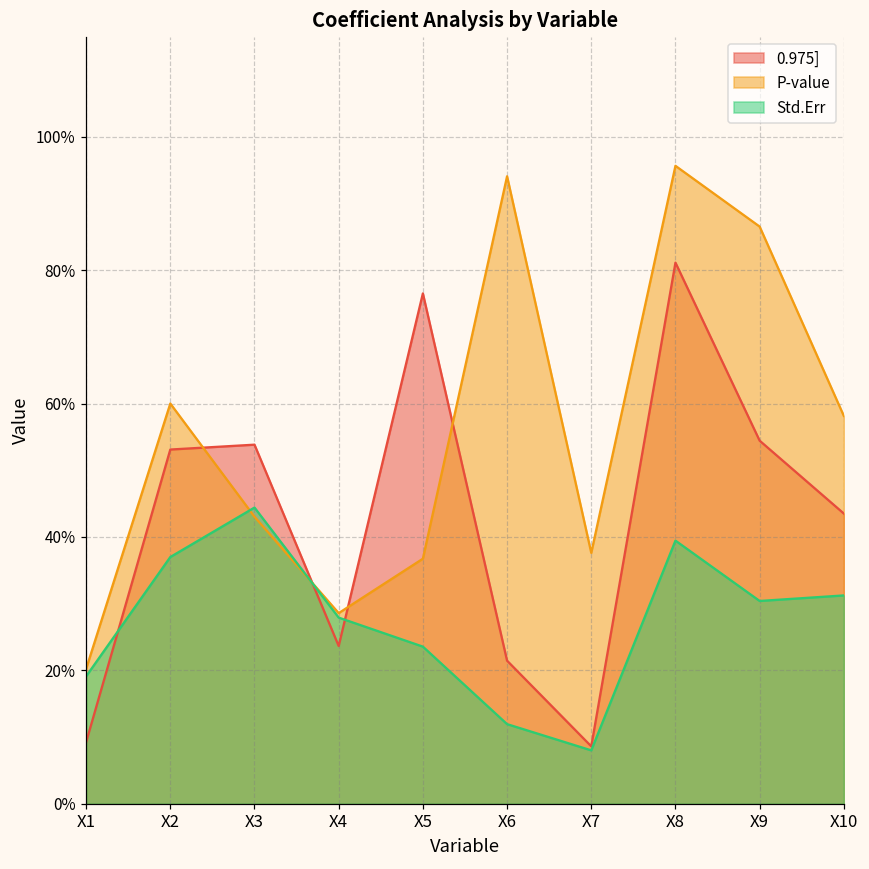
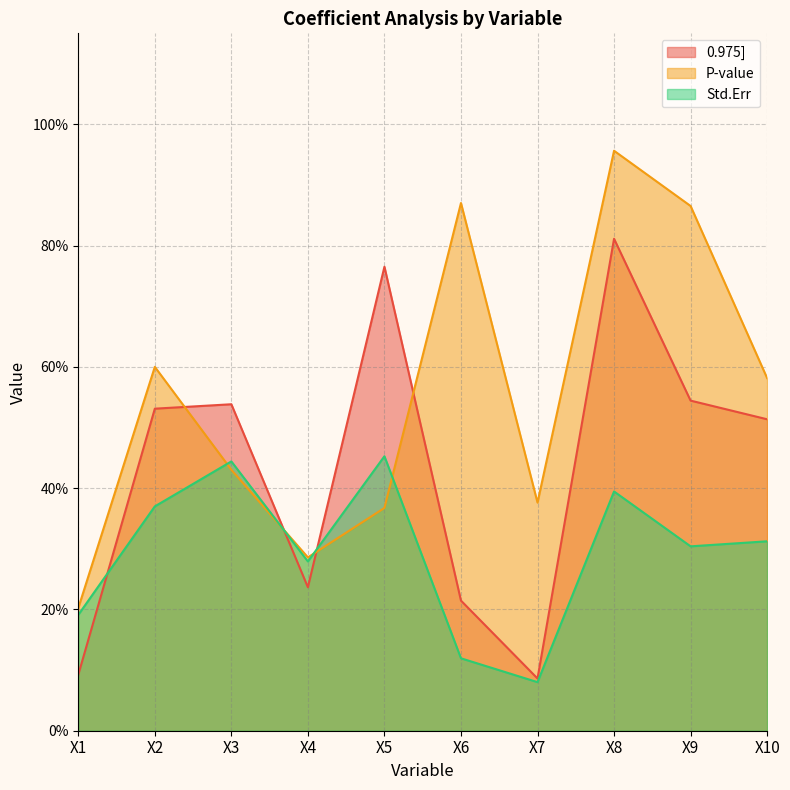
  {
    "0.975]": {
      "X1": "9%",
      "X2": "53%",
      "X3": "54%",
      "X4": "24%",
      "X5": "77%",
      "X6": "21%",
      "X7": "9%",
      "X8": "81%",
      "X9": "54%",
-     "X10": "44%"
+     "X10": "51%"
    },
    "P-value": {
      "X1": "20%",
      "X2": "60%",
      "X3": "43%",
      "X4": "29%",
      "X5": "37%",
-     "X6": "94%",
+     "X6": "87%",
      "X7": "38%",
      "X8": "96%",
      "X9": "87%",
      "X10": "58%"
    },
    "Std.Err": {
      "X1": "19%",
      "X2": "37%",
      "X3": "44%",
      "X4": "28%",
-     "X5": "24%",
+     "X5": "45%",
      "X6": "12%",
      "X7": "8%",
      "X8": "39%",
      "X9": "30%",
      "X10": "31%"
    }
  }
